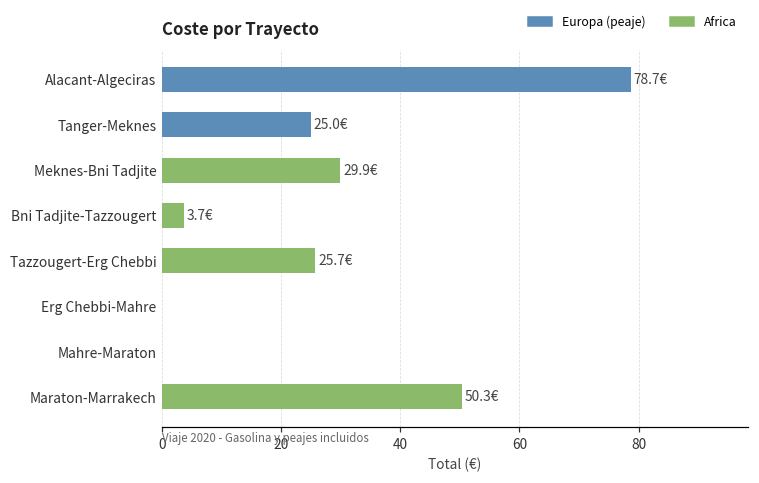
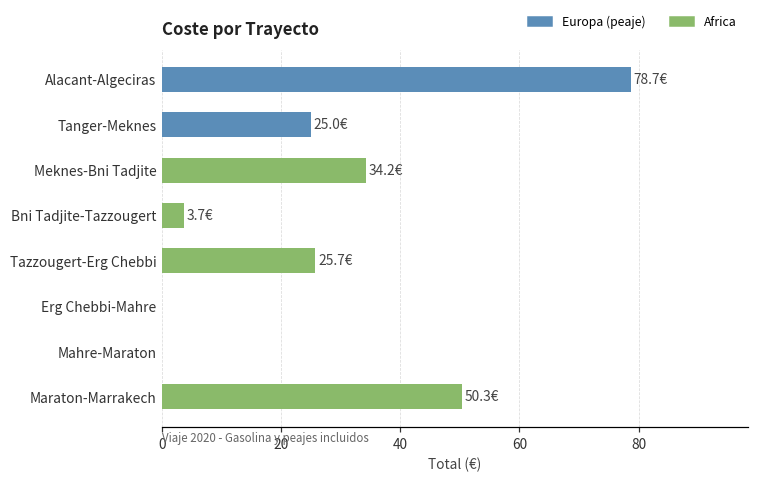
  {
    "Alacant-Algeciras": "78.7€",
    "Tanger-Meknes": "25.0€",
-   "Meknes-Bni Tadjite": "29.9€",
+   "Meknes-Bni Tadjite": "34.2€",
    "Bni Tadjite-Tazzougert": "3.7€",
    "Tazzougert-Erg Chebbi": "25.7€",
    "Maraton-Marrakech": "50.3€"
  }
